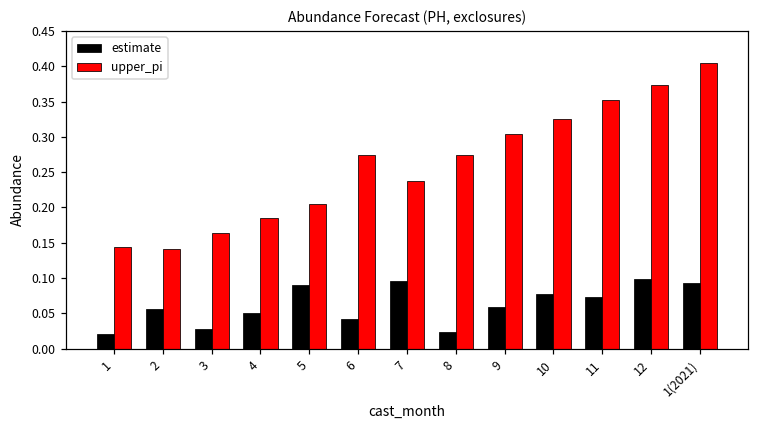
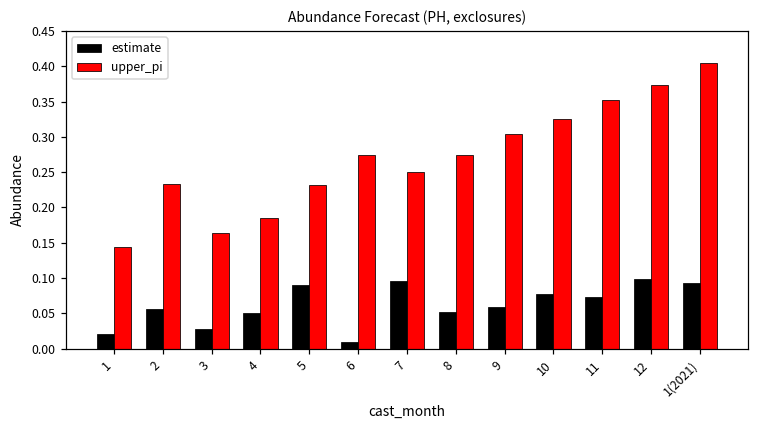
  {
    "estimate": {
      "1": 0.02,
      "2": 0.06,
      "3": 0.03,
      "4": 0.05,
      "5": 0.09,
-     "6": 0.04,
+     "6": 0.01,
      "7": 0.10,
-     "8": 0.02,
+     "8": 0.05,
      "9": 0.06,
      "10": 0.08,
      "11": 0.07,
      "12": 0.10,
      "1(2021)": 0.09
    },
    "upper_pi": {
      "1": 0.14,
-     "2": 0.14,
+     "2": 0.23,
      "3": 0.16,
      "4": 0.19,
-     "5": 0.21,
+     "5": 0.23,
      "6": 0.27,
-     "7": 0.24,
+     "7": 0.25,
      "8": 0.28,
      "9": 0.30,
      "10": 0.33,
      "11": 0.35,
      "12": 0.37,
      "1(2021)": 0.41
    }
  }
